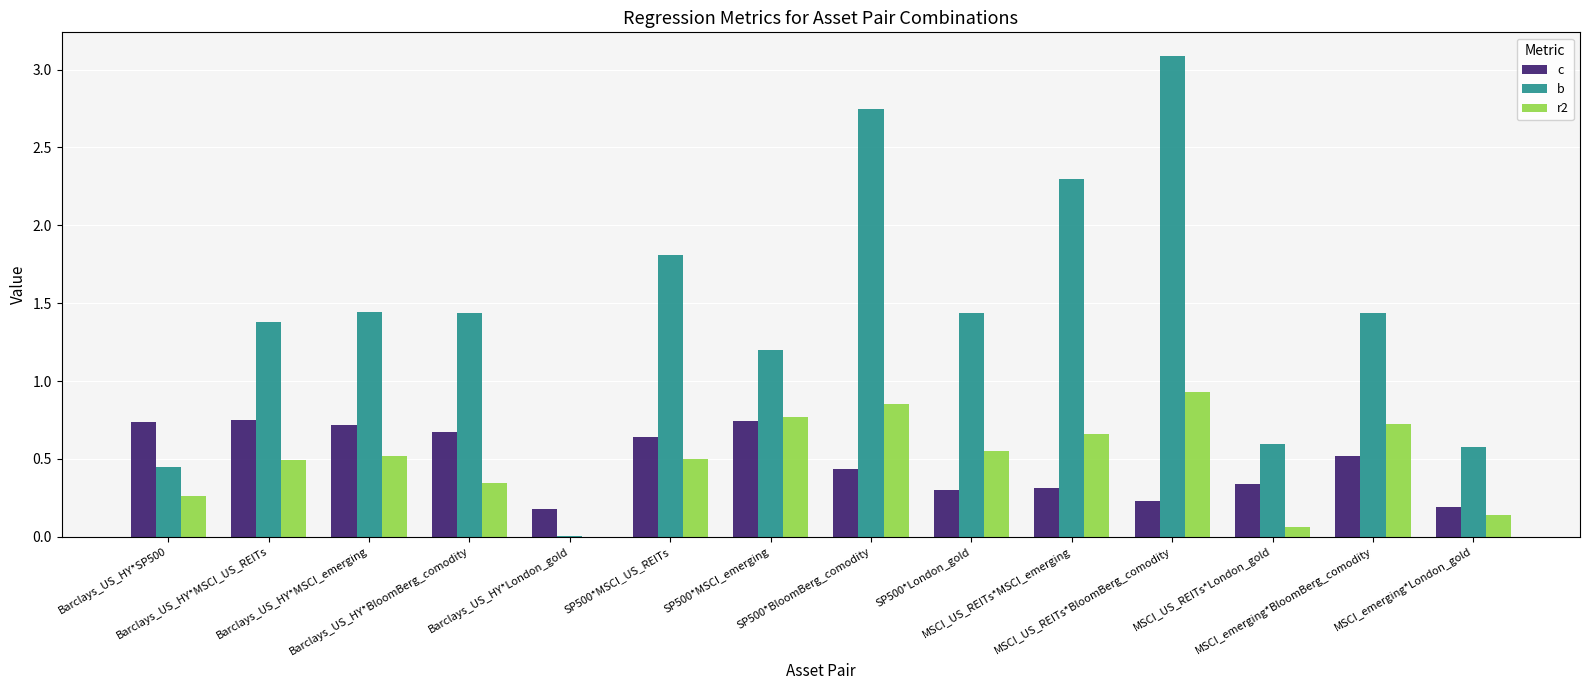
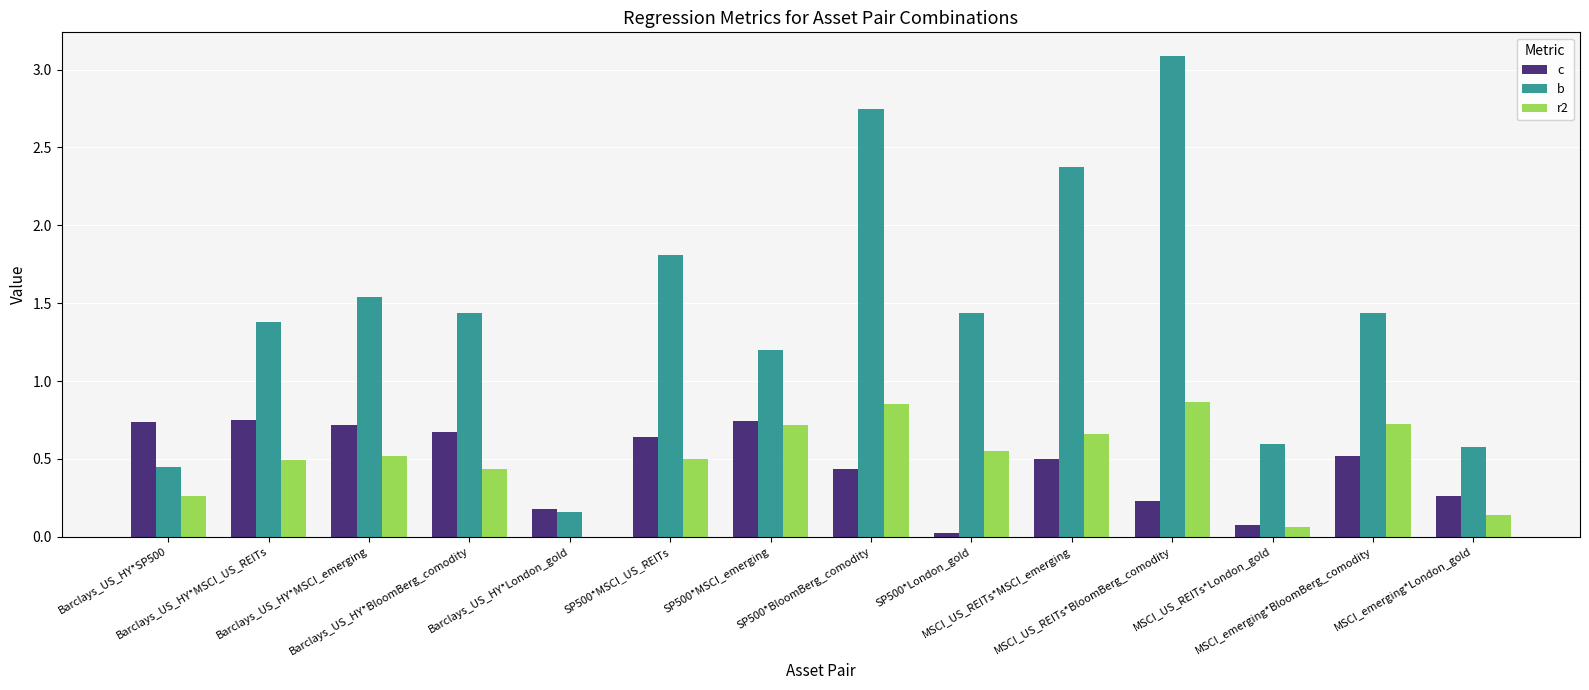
  {
    "c": {
      "Barclays_US_HY*SP500": 0.74,
      "Barclays_US_HY*MSCI_US_REITs": 0.75,
      "Barclays_US_HY*MSCI_emerging": 0.72,
      "Barclays_US_HY*BloomBerg_comodity": 0.67,
      "Barclays_US_HY*London_gold": 0.18,
      "SP500*MSCI_US_REITs": 0.64,
      "SP500*MSCI_emerging": 0.74,
      "SP500*BloomBerg_comodity": 0.43,
-     "SP500*London_gold": 0.30,
-     "MSCI_US_REITs*MSCI_emerging": 0.31,
+     "SP500*London_gold": 0.03,
+     "MSCI_US_REITs*MSCI_emerging": 0.50,
      "MSCI_US_REITs*BloomBerg_comodity": 0.23,
-     "MSCI_US_REITs*London_gold": 0.34,
+     "MSCI_US_REITs*London_gold": 0.07,
      "MSCI_emerging*BloomBerg_comodity": 0.52,
-     "MSCI_emerging*London_gold": 0.19
+     "MSCI_emerging*London_gold": 0.26
    },
    "b": {
      "Barclays_US_HY*SP500": 0.45,
      "Barclays_US_HY*MSCI_US_REITs": 1.38,
-     "Barclays_US_HY*MSCI_emerging": 1.45,
+     "Barclays_US_HY*MSCI_emerging": 1.54,
      "Barclays_US_HY*BloomBerg_comodity": 1.44,
-     "Barclays_US_HY*London_gold": 0.01,
+     "Barclays_US_HY*London_gold": 0.16,
      "SP500*MSCI_US_REITs": 1.81,
      "SP500*MSCI_emerging": 1.20,
      "SP500*BloomBerg_comodity": 2.75,
      "SP500*London_gold": 1.44,
-     "MSCI_US_REITs*MSCI_emerging": 2.30,
+     "MSCI_US_REITs*MSCI_emerging": 2.37,
      "MSCI_US_REITs*BloomBerg_comodity": 3.09,
      "MSCI_US_REITs*London_gold": 0.60,
      "MSCI_emerging*BloomBerg_comodity": 1.44,
      "MSCI_emerging*London_gold": 0.58
    },
    "r2": {
      "Barclays_US_HY*SP500": 0.26,
      "Barclays_US_HY*MSCI_US_REITs": 0.49,
      "Barclays_US_HY*MSCI_emerging": 0.52,
-     "Barclays_US_HY*BloomBerg_comodity": 0.35,
+     "Barclays_US_HY*BloomBerg_comodity": 0.44,
      "SP500*MSCI_US_REITs": 0.50,
-     "SP500*MSCI_emerging": 0.77,
+     "SP500*MSCI_emerging": 0.72,
      "SP500*BloomBerg_comodity": 0.85,
      "SP500*London_gold": 0.55,
      "MSCI_US_REITs*MSCI_emerging": 0.66,
-     "MSCI_US_REITs*BloomBerg_comodity": 0.93,
+     "MSCI_US_REITs*BloomBerg_comodity": 0.87,
      "MSCI_US_REITs*London_gold": 0.07,
      "MSCI_emerging*BloomBerg_comodity": 0.73,
      "MSCI_emerging*London_gold": 0.14
    }
  }
